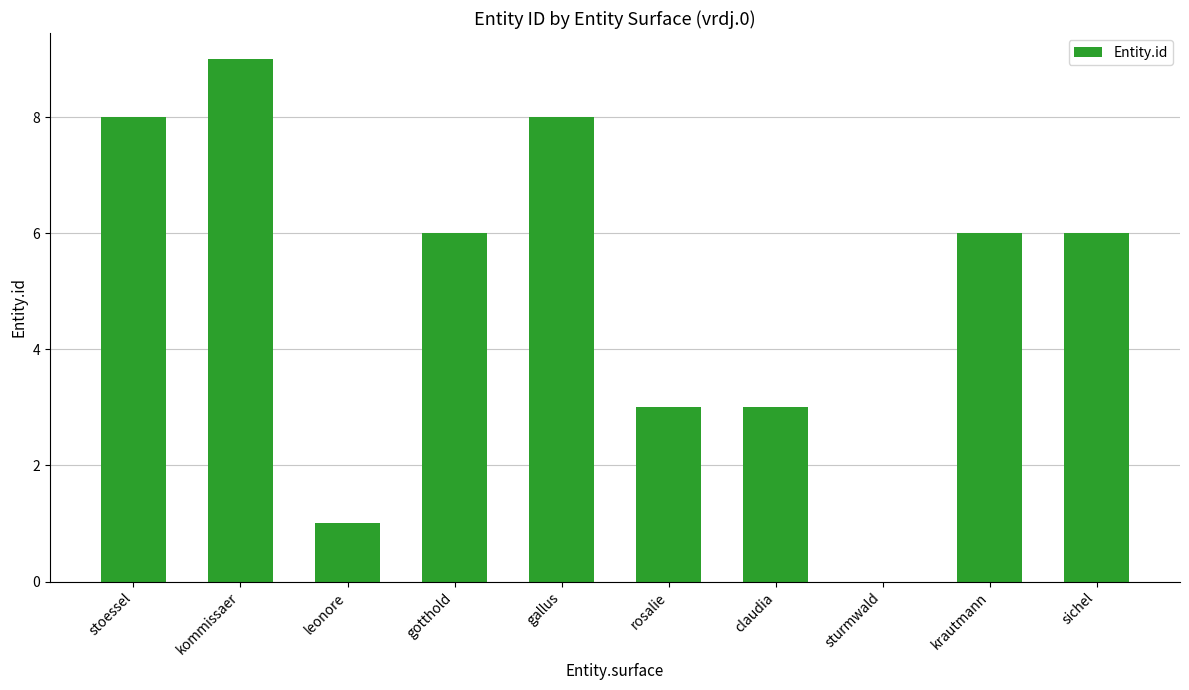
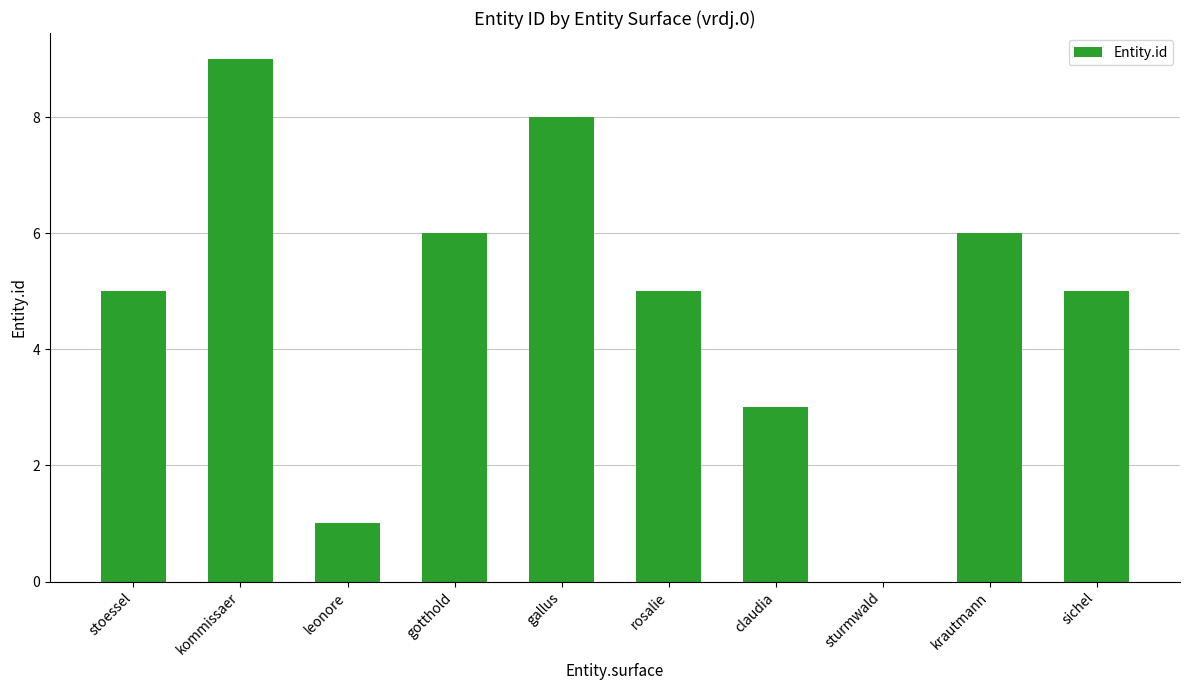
  {
-   "stoessel": 8,
+   "stoessel": 5,
    "kommissaer": 9,
    "leonore": 1,
    "gotthold": 6,
    "gallus": 8,
-   "rosalie": 3,
+   "rosalie": 5,
    "claudia": 3,
    "sturmwald": 0,
    "krautmann": 6,
-   "sichel": 6
+   "sichel": 5
  }
